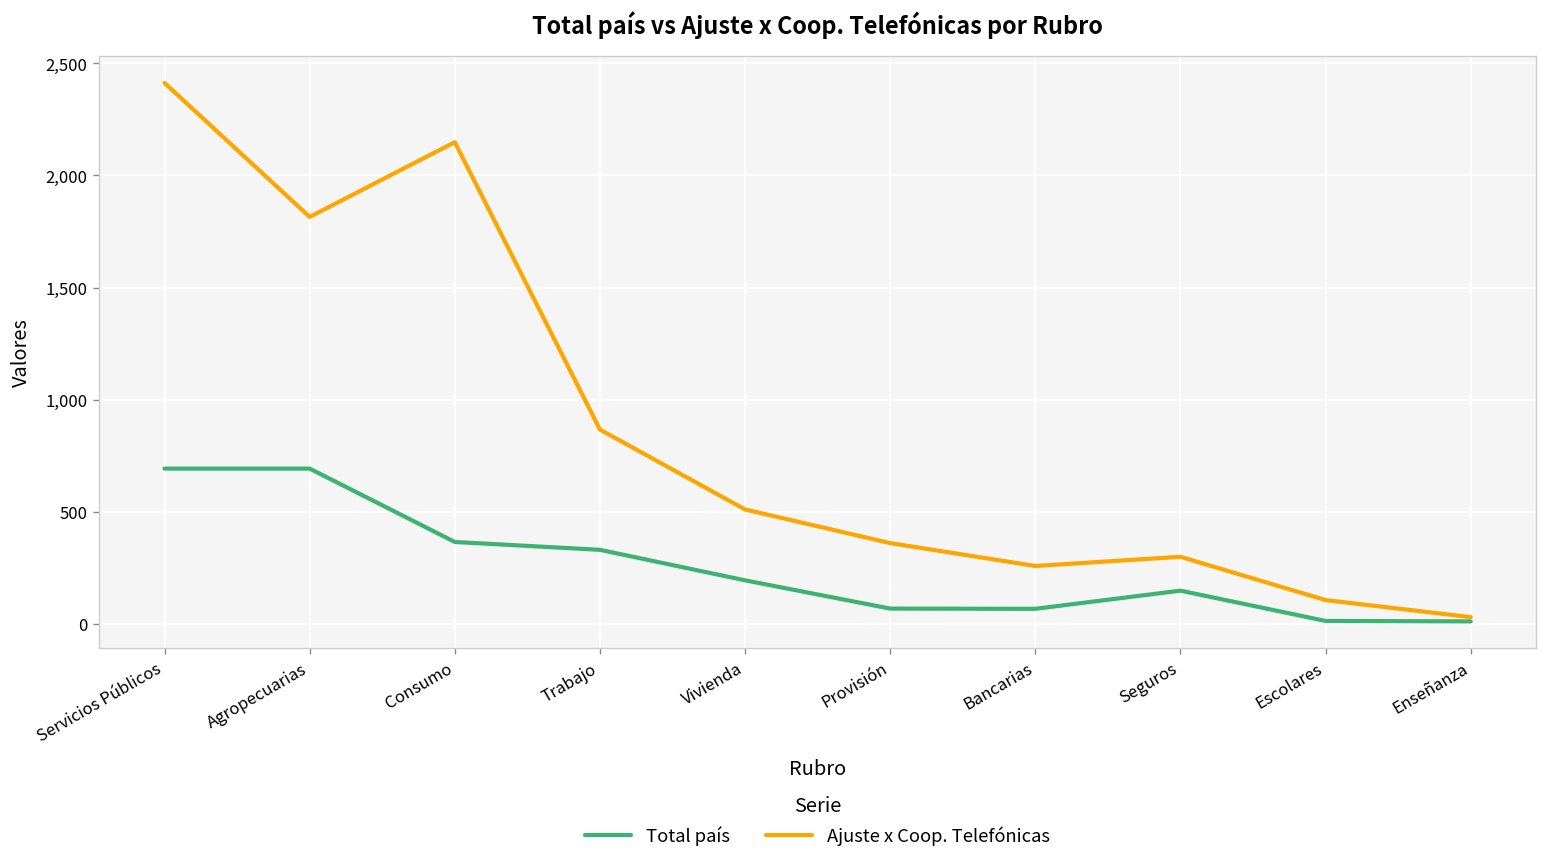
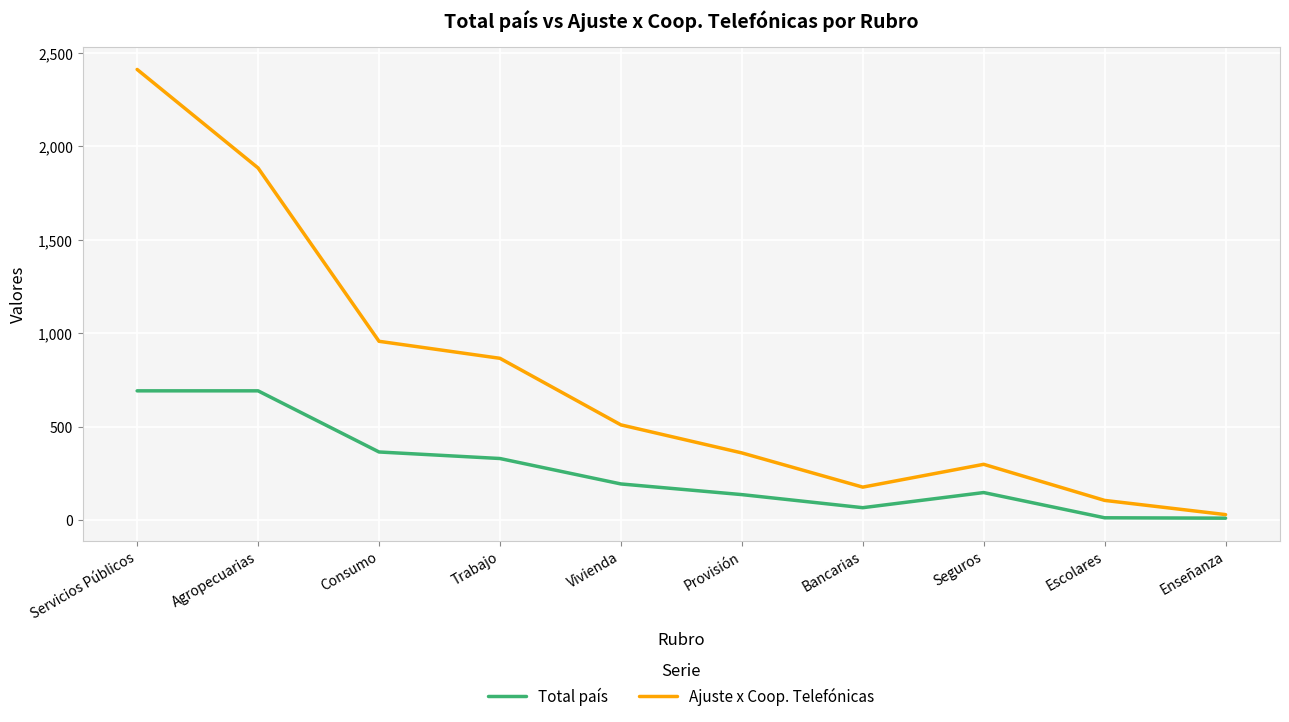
  {
    "Total país": {
      "Servicios Públicos": "690",
      "Agropecuarias": "690",
      "Consumo": "370",
      "Trabajo": "330",
      "Vivienda": "200",
-     "Provisión": "70",
+     "Provisión": "140",
      "Bancarias": "70",
      "Seguros": "150",
      "Escolares": "10",
      "Enseñanza": "10"
    },
    "Ajuste x Coop. Telefónicas": {
      "Servicios Públicos": "2,410",
-     "Agropecuarias": "1,820",
-     "Consumo": "2,150",
+     "Agropecuarias": "1,890",
+     "Consumo": "960",
      "Trabajo": "870",
      "Vivienda": "510",
      "Provisión": "360",
-     "Bancarias": "260",
+     "Bancarias": "180",
      "Seguros": "300",
      "Escolares": "110",
      "Enseñanza": "30"
    }
  }
